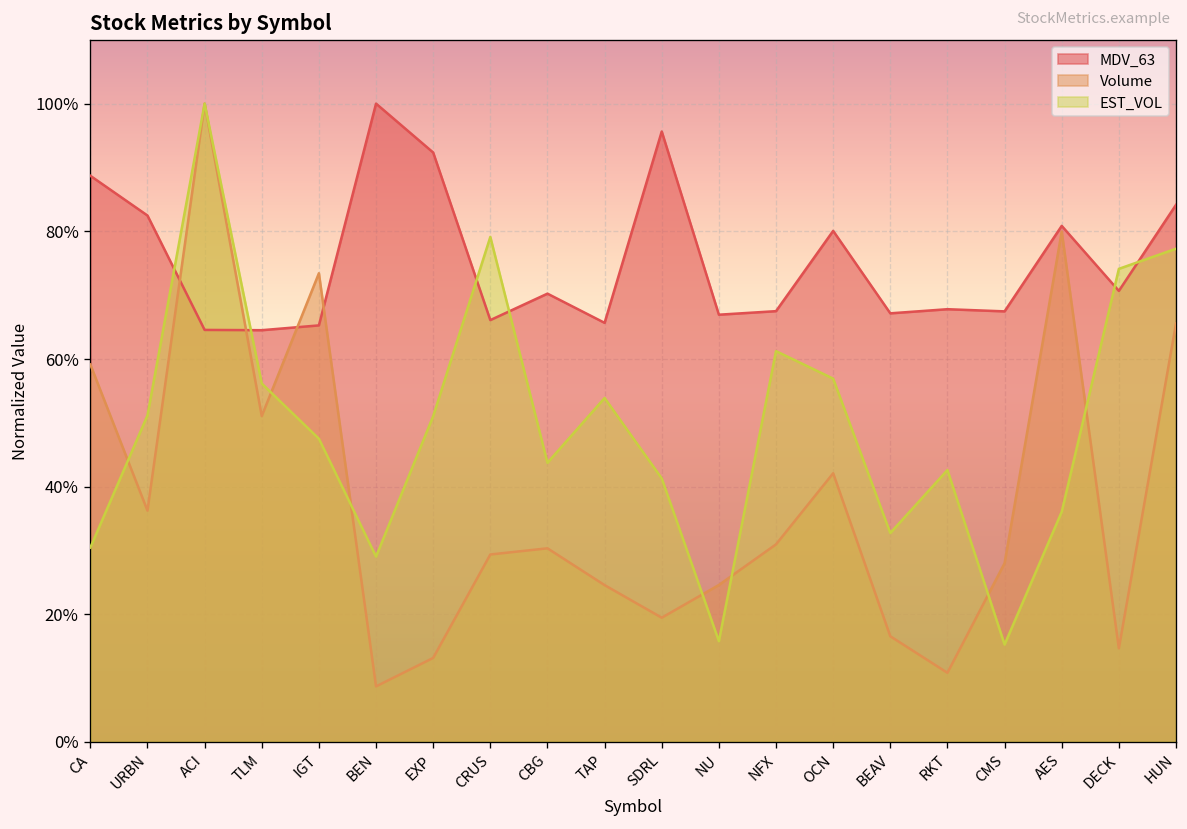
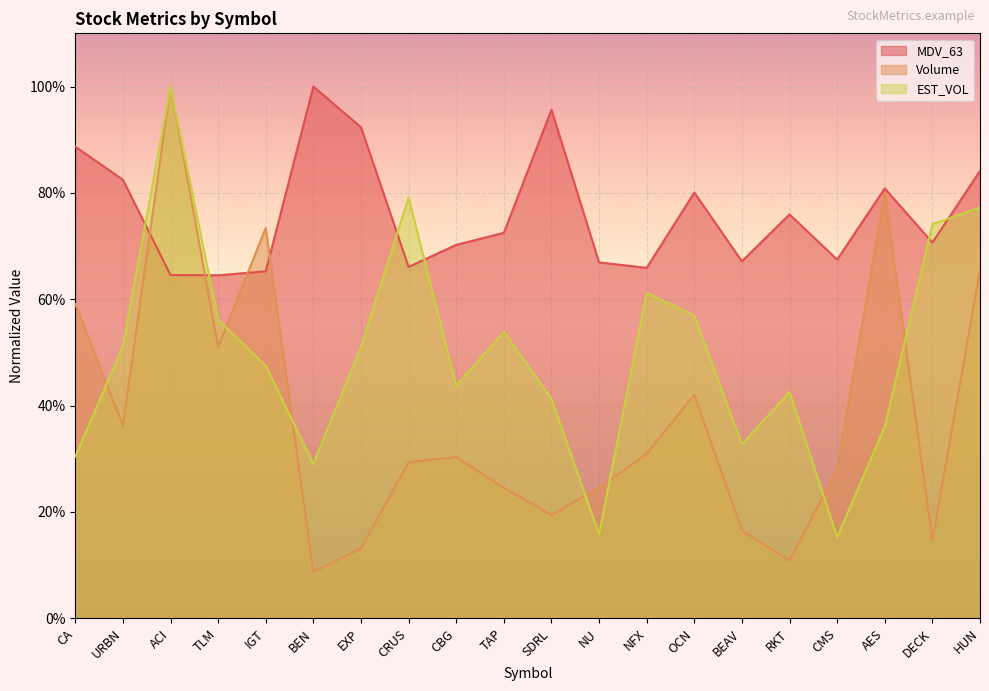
  {
    "MDV_63": {
      "CA": "89%",
      "URBN": "82%",
      "ACI": "65%",
      "TLM": "64%",
      "IGT": "65%",
      "BEN": "100%",
      "EXP": "92%",
      "CRUS": "66%",
      "CBG": "70%",
-     "TAP": "66%",
+     "TAP": "72%",
      "SDRL": "96%",
      "NU": "67%",
-     "NFX": "67%",
+     "NFX": "66%",
      "OCN": "80%",
      "BEAV": "67%",
-     "RKT": "68%",
+     "RKT": "76%",
      "CMS": "67%",
      "AES": "81%",
      "DECK": "71%",
      "HUN": "84%"
    }
  }
